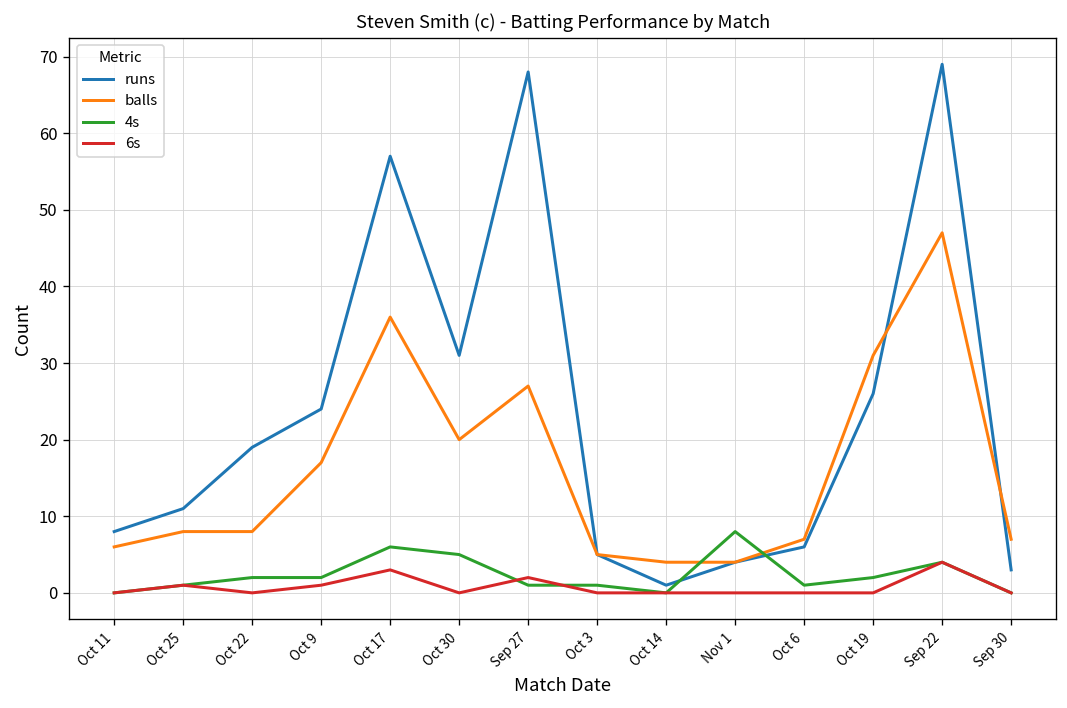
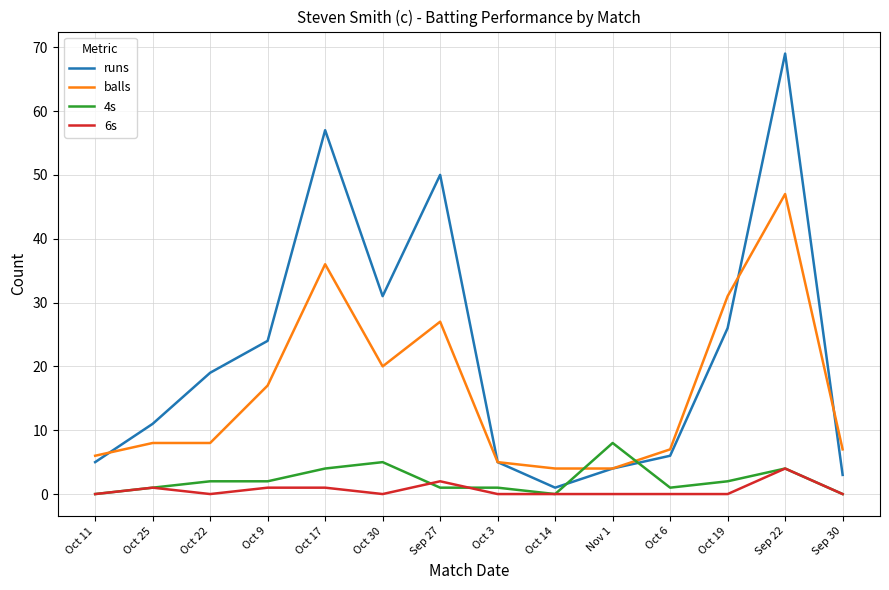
  {
    "runs": {
-     "Oct 11": 8,
+     "Oct 11": 5,
      "Oct 25": 11,
      "Oct 22": 19,
      "Oct 9": 24,
      "Oct 17": 57,
      "Oct 30": 31,
-     "Sep 27": 68,
+     "Sep 27": 50,
      "Oct 14": 1,
      "Oct 6": 6,
      "Oct 19": 26,
      "Sep 22": 69,
      "Sep 30": 3
    },
    "balls": {
      "Oct 11": 6,
      "Oct 25": 8,
      "Oct 22": 8,
      "Oct 9": 17,
      "Oct 17": 36,
      "Oct 30": 20,
      "Sep 27": 27,
      "Oct 14": 4,
      "Oct 6": 7,
      "Oct 19": 31,
      "Sep 22": 47,
      "Sep 30": 7
    },
    "4s": {
      "Oct 22": 2,
      "Oct 9": 2,
-     "Oct 17": 6,
+     "Oct 17": 4,
      "Oct 30": 5,
      "Sep 27": 1,
      "Oct 3": 1,
      "Nov 1": 8,
      "Oct 6": 1,
      "Oct 19": 2
    },
    "6s": {
      "Oct 22": 0,
      "Oct 9": 1,
-     "Oct 17": 3,
+     "Oct 17": 1,
      "Oct 30": 0,
      "Sep 27": 2,
      "Oct 3": 0,
      "Nov 1": 0,
      "Oct 6": 0,
      "Oct 19": 0
    }
  }
